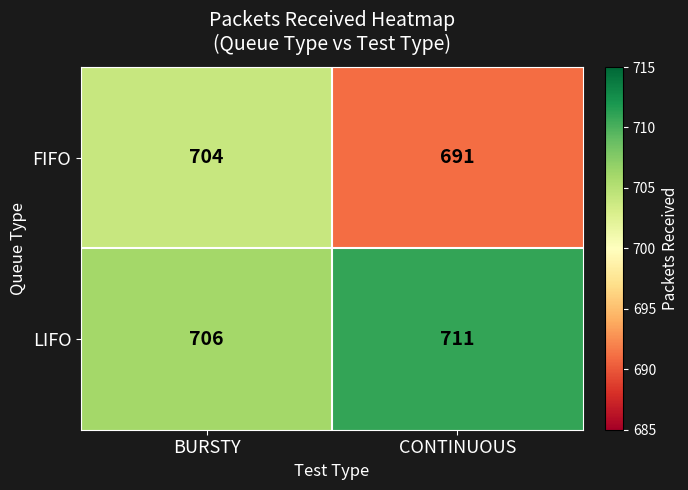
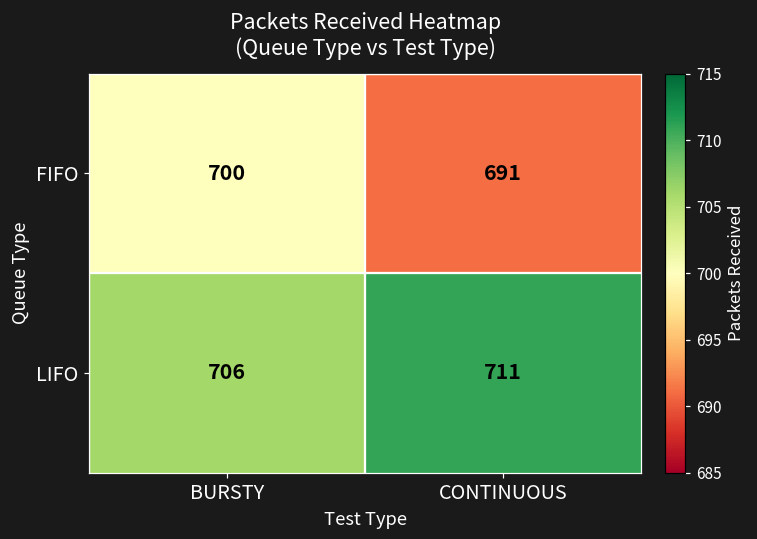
  {
    "FIFO": {
-     "BURSTY": 704,
+     "BURSTY": 700,
      "CONTINUOUS": 691
    },
    "LIFO": {
      "BURSTY": 706,
      "CONTINUOUS": 711
    }
  }
